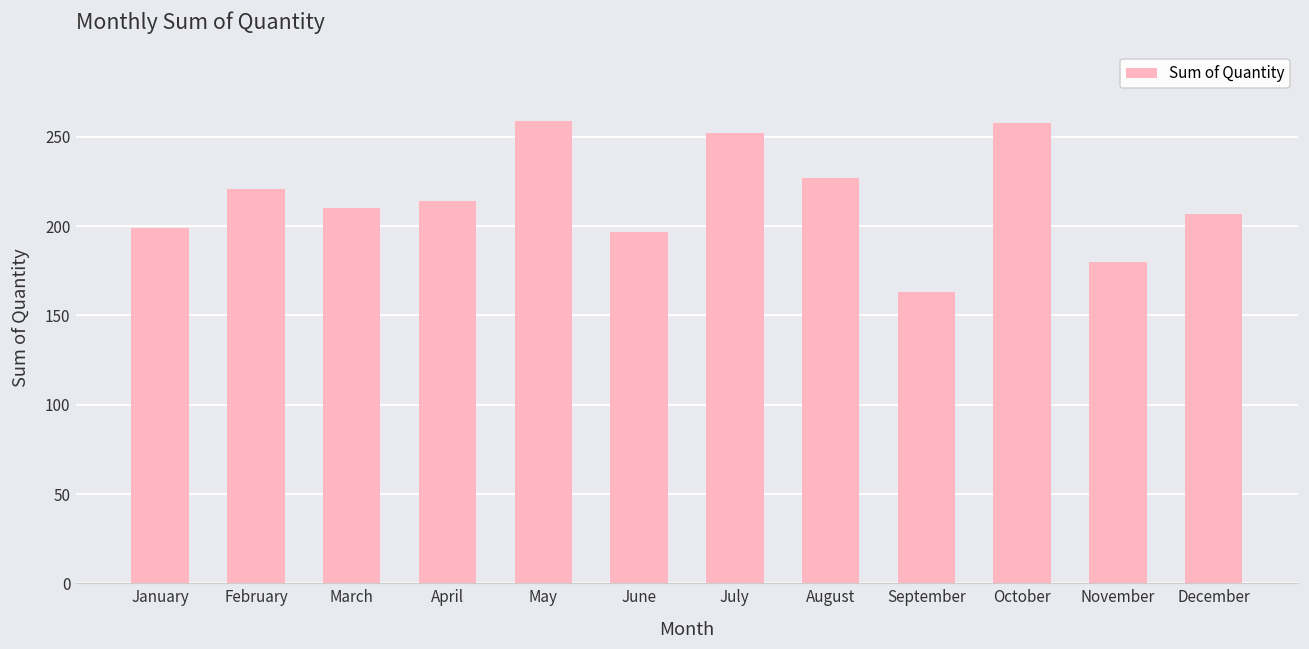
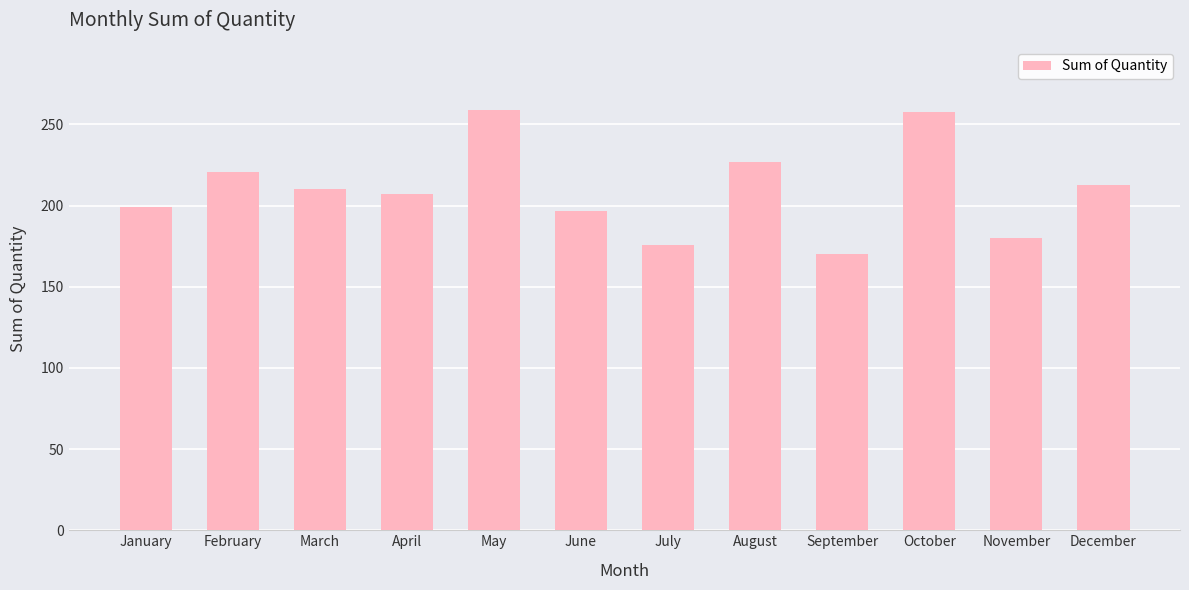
  {
    "January": 199,
    "February": 221,
    "March": 210,
-   "April": 214,
+   "April": 207,
    "May": 259,
    "June": 197,
-   "July": 252,
+   "July": 176,
    "August": 227,
-   "September": 163,
+   "September": 170,
    "October": 258,
    "November": 180,
-   "December": 207
+   "December": 213
  }
